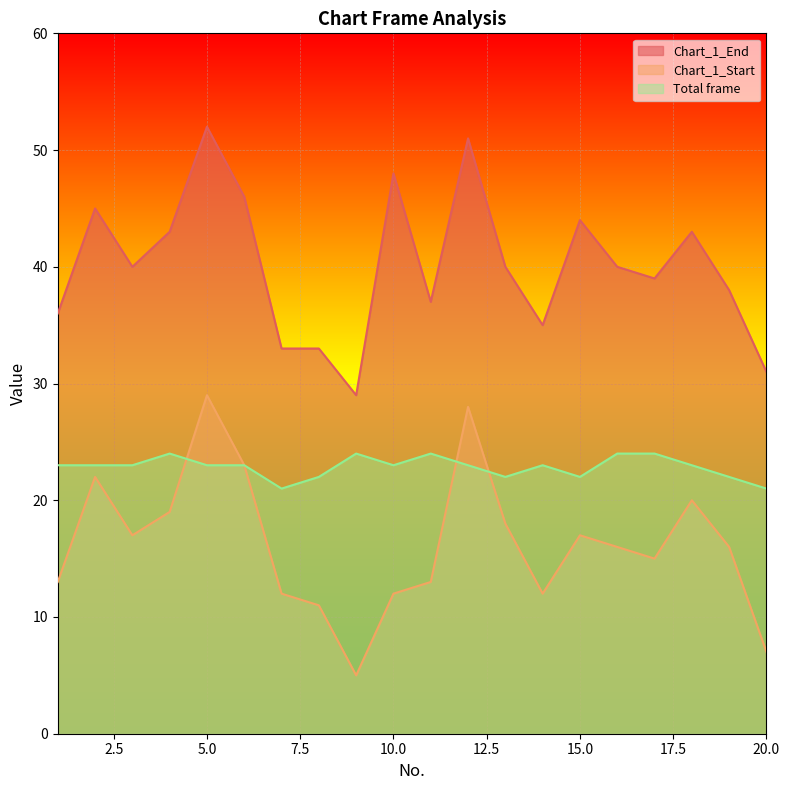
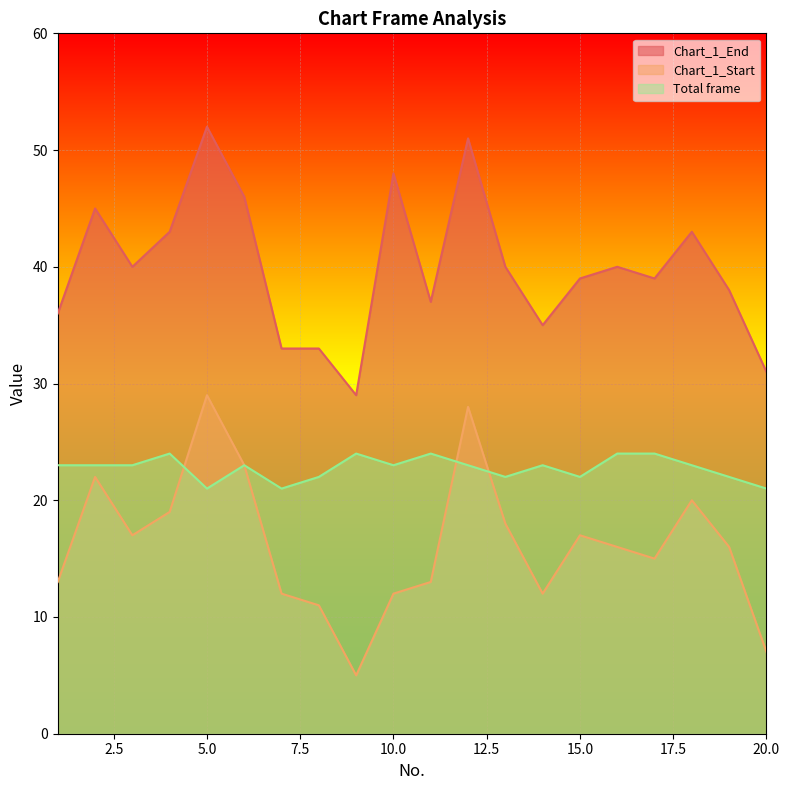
  {
    "Chart_1_End": {
      "5.0": 52,
      "10.0": 48,
-     "15.0": 44,
+     "15.0": 39,
      "20.0": 31
    },
    "Chart_1_Start": {
      "5.0": 29,
      "10.0": 12,
      "15.0": 17,
      "20.0": 7
    },
    "Total frame": {
-     "5.0": 23,
+     "5.0": 21,
      "10.0": 23,
      "15.0": 22,
      "20.0": 21
    }
  }
